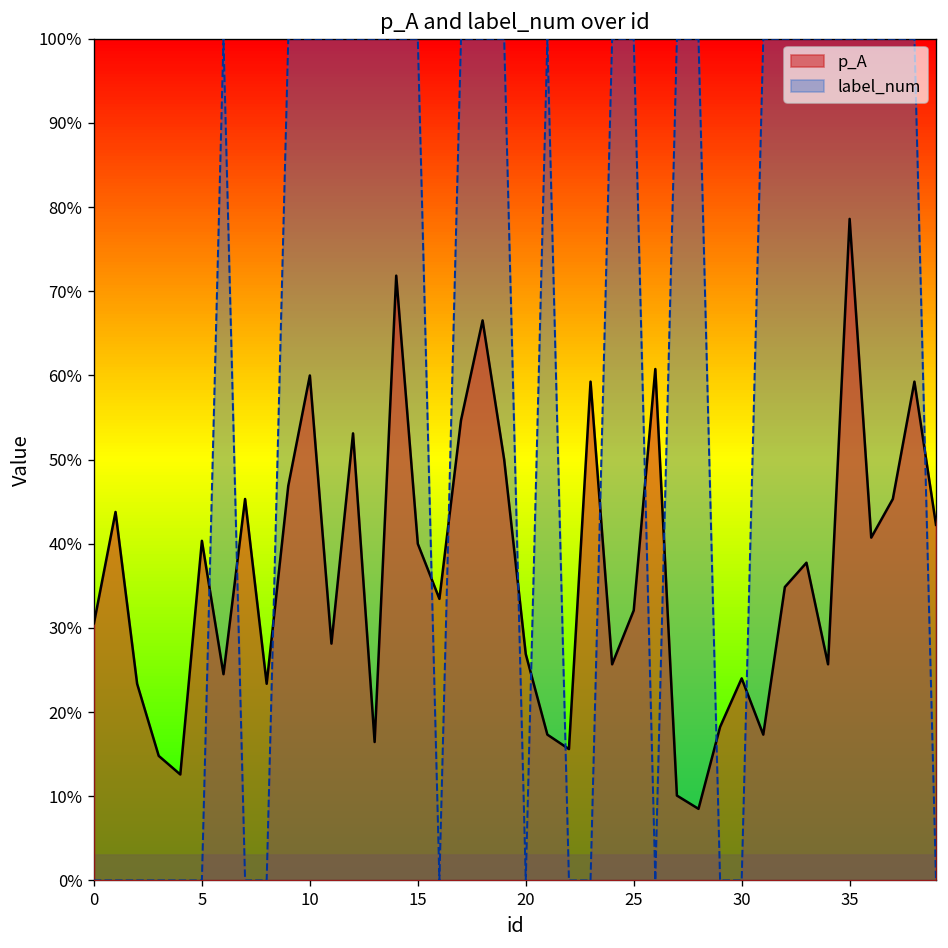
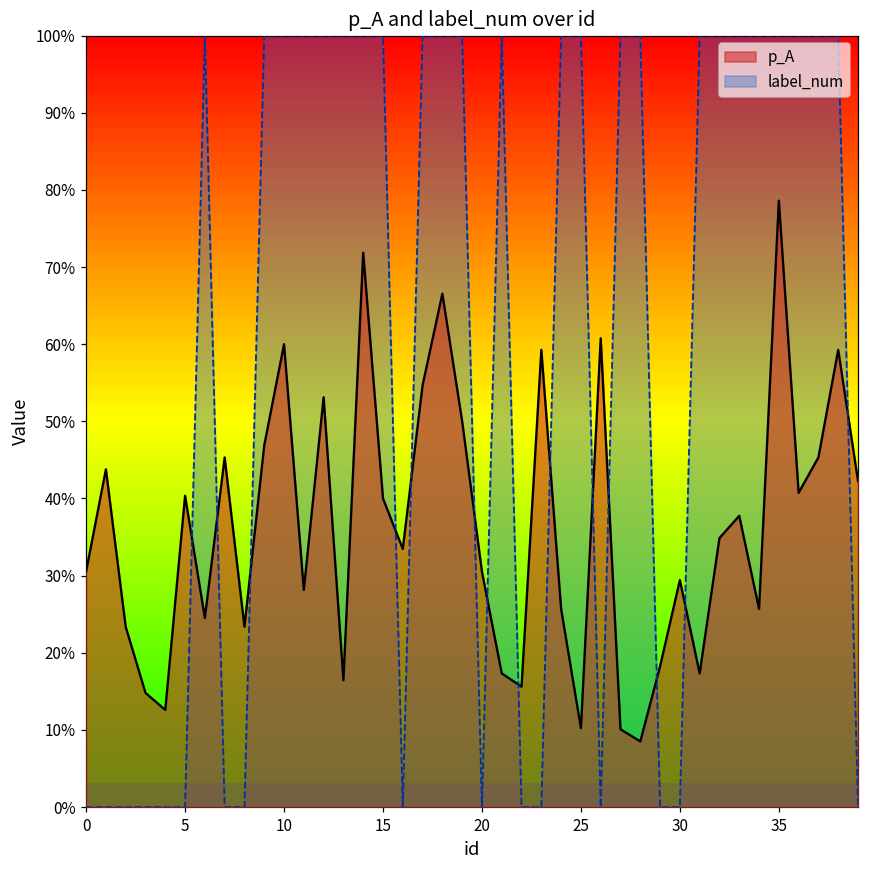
  {
    "p_A": {
      "0": "31%",
      "5": "40%",
      "10": "60%",
      "15": "40%",
-     "20": "27%",
-     "25": "32%",
-     "30": "24%",
+     "20": "31%",
+     "25": "10%",
+     "30": "29%",
      "35": "79%"
    },
    "label_num": {
      "10": "100%",
      "15": "100%",
      "25": "100%",
      "35": "100%"
    }
  }
